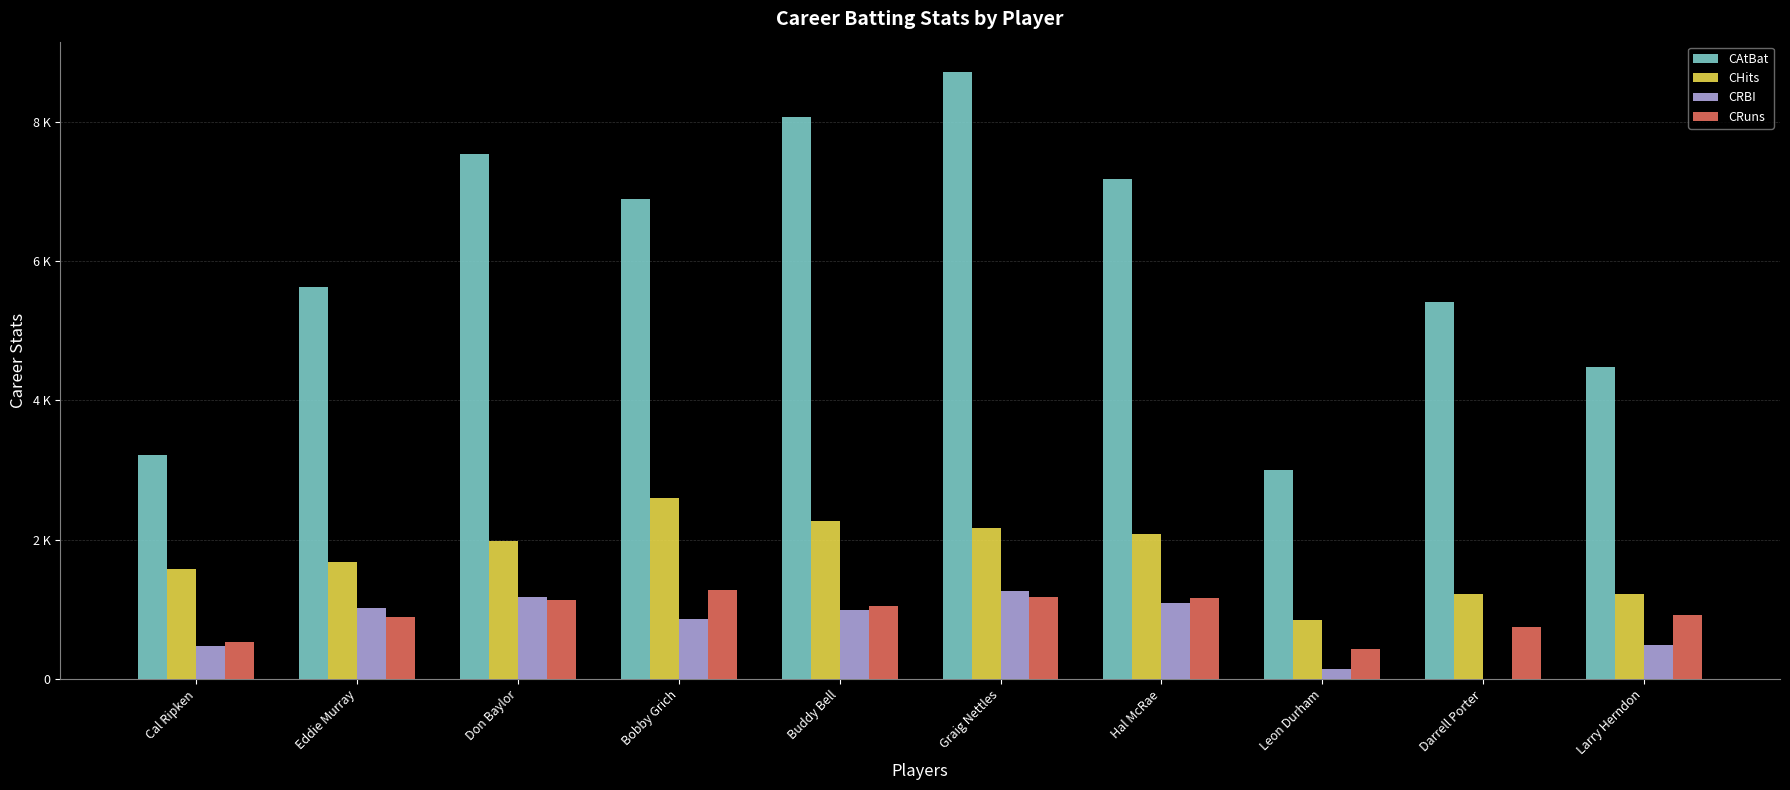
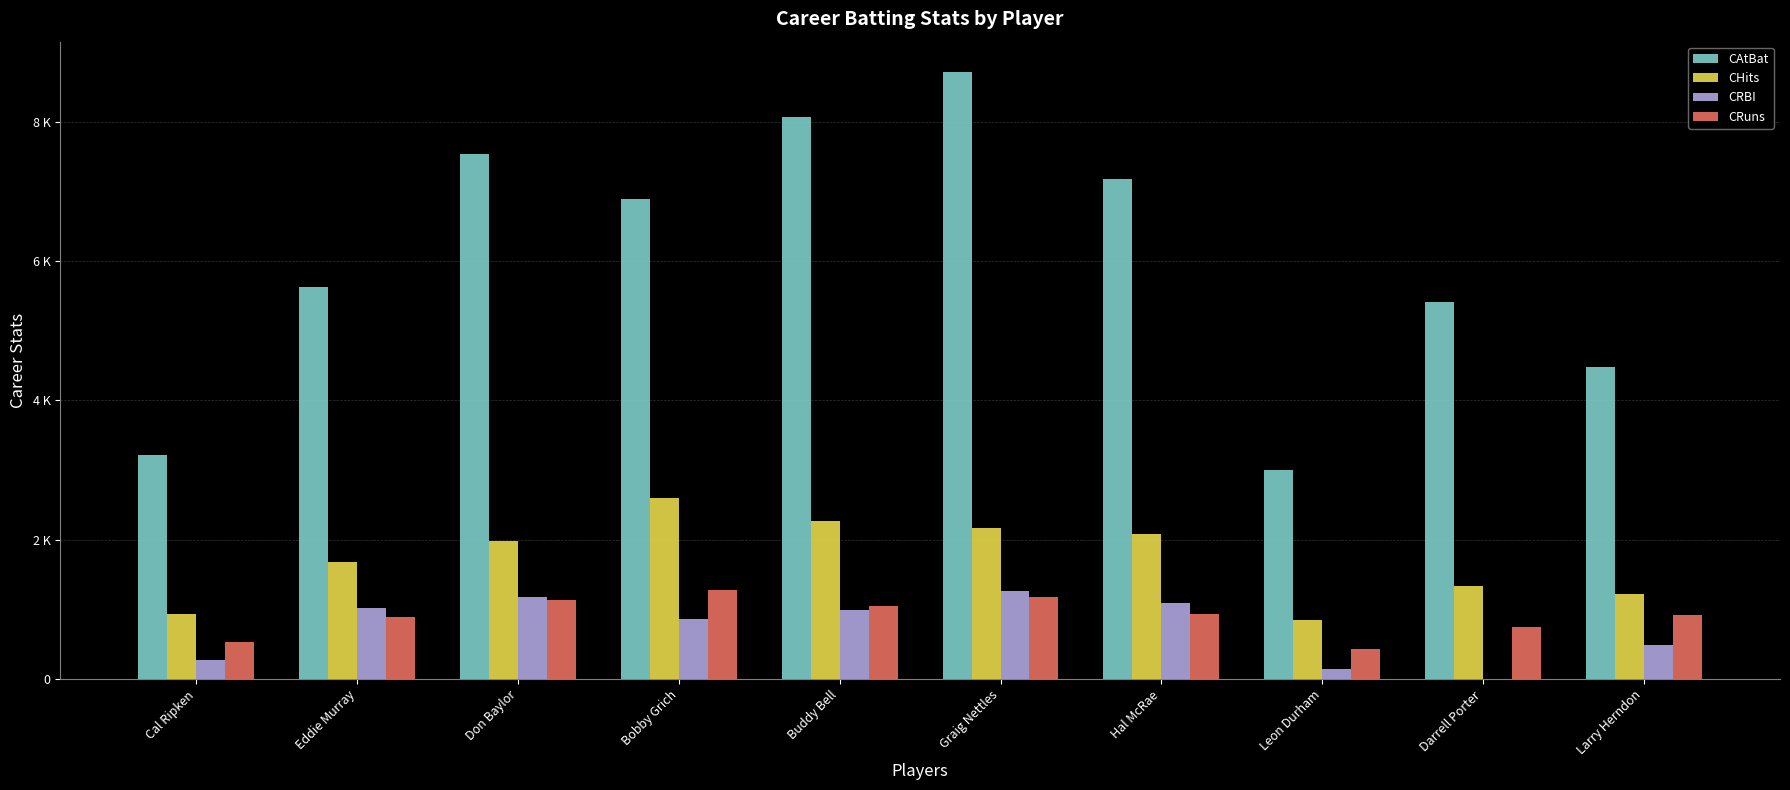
  {
    "CAtBat": {
      "Cal Ripken": 3200,
      "Eddie Murray": 5600,
      "Don Baylor": 7500,
      "Bobby Grich": 6900,
      "Buddy Bell": 8100,
      "Graig Nettles": 8700,
      "Hal McRae": 7200,
      "Leon Durham": 3000,
      "Darrell Porter": 5400,
      "Larry Herndon": 4500
    },
    "CHits": {
-     "Cal Ripken": 1600,
+     "Cal Ripken": 900,
      "Eddie Murray": 1700,
      "Don Baylor": 2000,
      "Bobby Grich": 2600,
      "Buddy Bell": 2300,
      "Graig Nettles": 2200,
      "Hal McRae": 2100,
      "Leon Durham": 800,
-     "Darrell Porter": 1200,
+     "Darrell Porter": 1300,
      "Larry Herndon": 1200
    },
    "CRBI": {
-     "Cal Ripken": 500,
+     "Cal Ripken": 300,
      "Eddie Murray": 1000,
      "Don Baylor": 1200,
      "Bobby Grich": 900,
      "Buddy Bell": 1000,
      "Graig Nettles": 1300,
      "Hal McRae": 1100,
      "Leon Durham": 100,
      "Darrell Porter": 0,
      "Larry Herndon": 500
    },
    "CRuns": {
      "Cal Ripken": 500,
      "Eddie Murray": 900,
      "Don Baylor": 1100,
      "Bobby Grich": 1300,
      "Buddy Bell": 1000,
      "Graig Nettles": 1200,
-     "Hal McRae": 1200,
+     "Hal McRae": 900,
      "Leon Durham": 400,
      "Darrell Porter": 700,
      "Larry Herndon": 900
    }
  }
